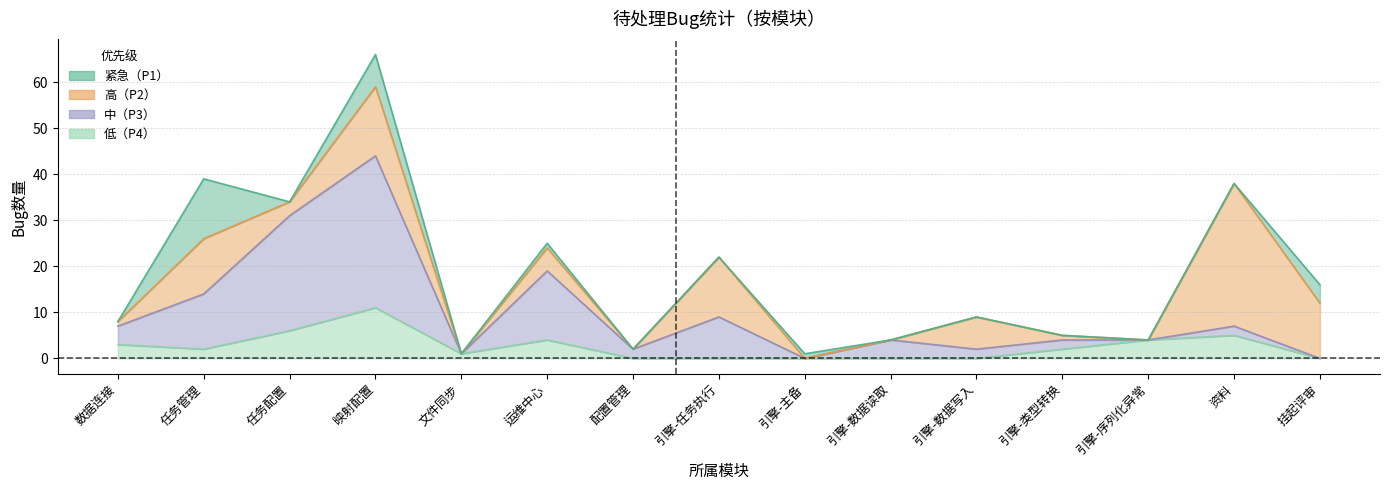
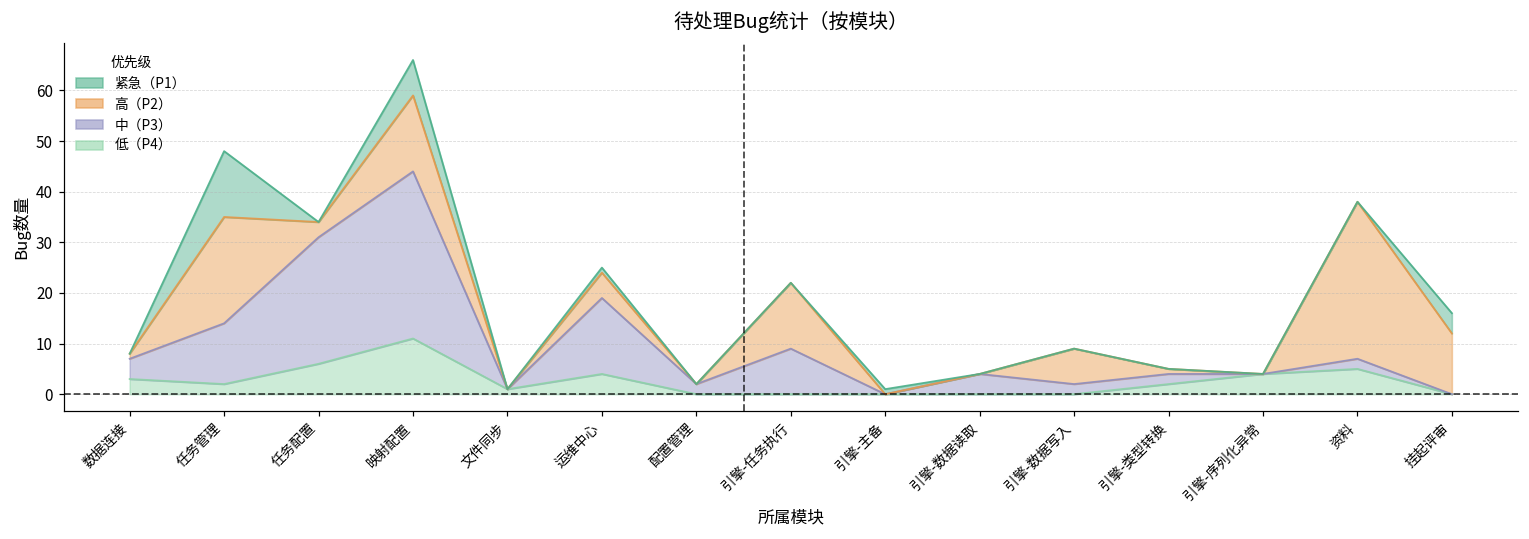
  {
    "高（P2）": {
-     "任务管理": 12,
+     "任务管理": 21,
      "映射配置": 15,
      "运维中心": 5,
      "挂起评审": 12
    }
  }
